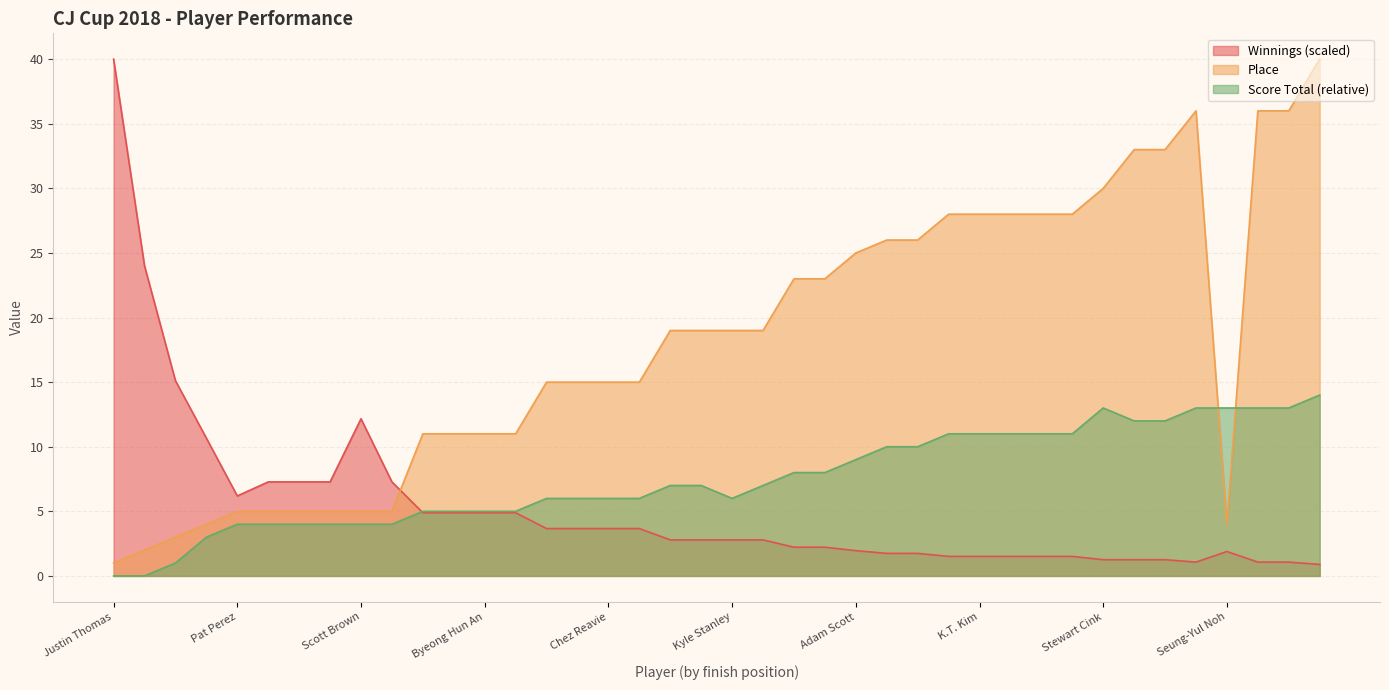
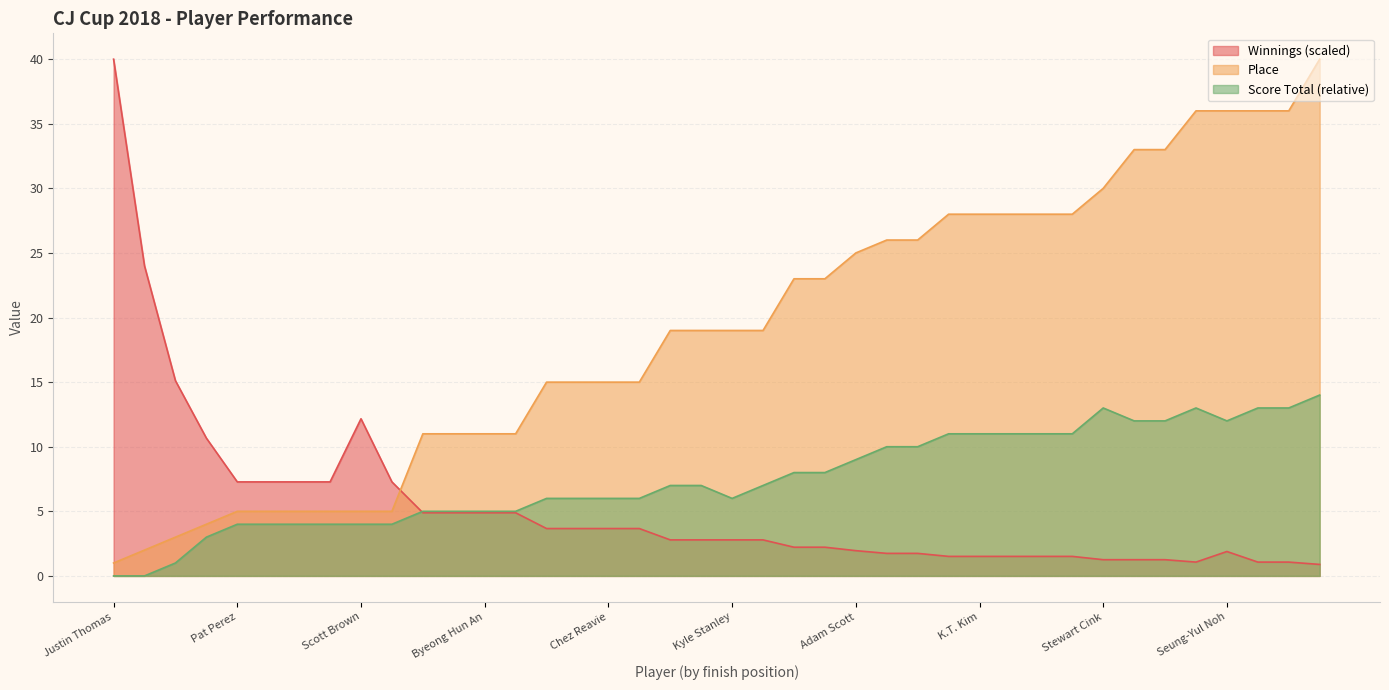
  {
    "Winnings (scaled)": {
      "Justin Thomas": 40.0,
-     "Pat Perez": 6.2,
+     "Pat Perez": 7.3,
      "Scott Brown": 12.2,
      "Chez Reavie": 3.7,
      "Kyle Stanley": 2.8,
      "Adam Scott": 2.0,
      "K.T. Kim": 1.5,
      "Stewart Cink": 1.3,
      "Seung-Yul Noh": 1.9
    },
    "Place": {
      "Justin Thomas": 1,
      "Pat Perez": 5,
      "Scott Brown": 5,
      "Byeong Hun An": 11,
      "Chez Reavie": 15,
      "Kyle Stanley": 19,
      "Adam Scott": 25,
      "K.T. Kim": 28,
      "Stewart Cink": 30,
-     "Seung-Yul Noh": 4
+     "Seung-Yul Noh": 36
    },
    "Score Total (relative)": {
      "Justin Thomas": 0.0,
      "Pat Perez": 4.0,
      "Scott Brown": 4.0,
      "Chez Reavie": 6.0,
      "Kyle Stanley": 6.0,
      "Adam Scott": 9.0,
      "K.T. Kim": 11.0,
      "Stewart Cink": 13.0,
-     "Seung-Yul Noh": 13.0
+     "Seung-Yul Noh": 12.0
    }
  }
